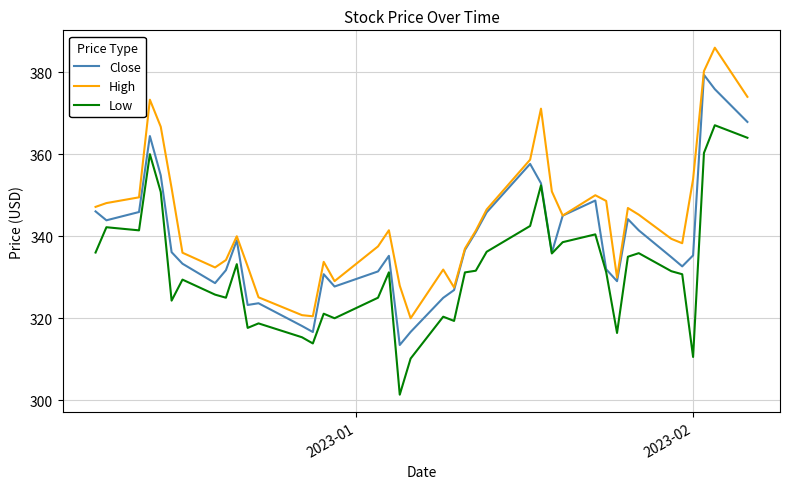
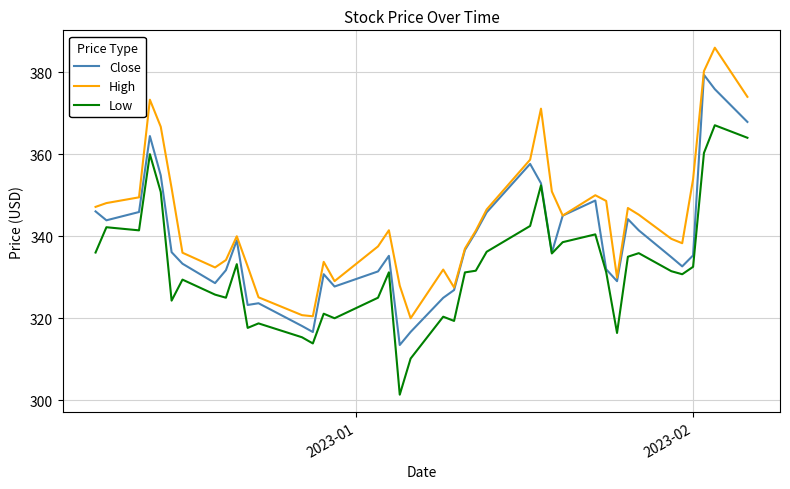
  {
    "Close": {
      "2023-02": 335
    },
    "High": {
      "2023-02": 354
    },
    "Low": {
-     "2023-02": 311
+     "2023-02": 333
    }
  }
